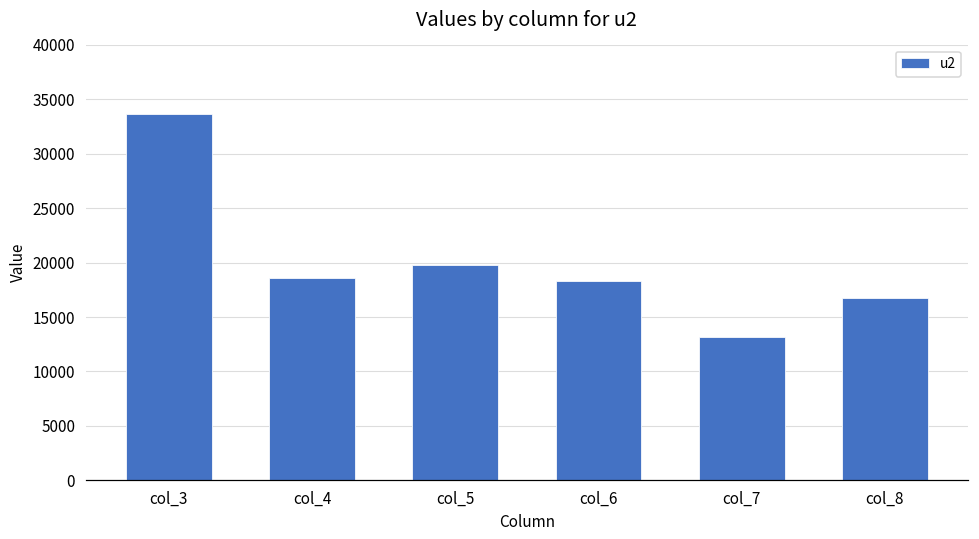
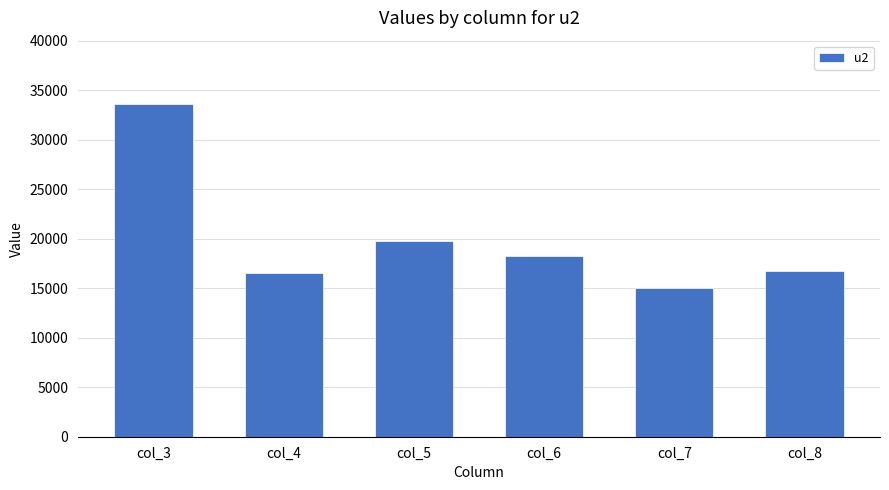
  {
    "col_3": 34000,
-   "col_4": 19000,
+   "col_4": 17000,
    "col_5": 20000,
    "col_6": 18000,
-   "col_7": 13000,
+   "col_7": 15000,
    "col_8": 17000
  }
